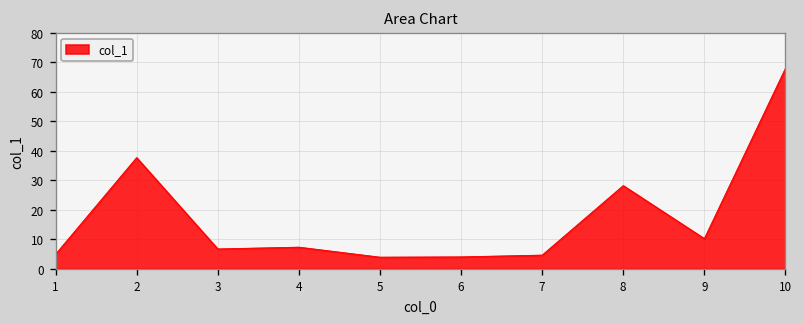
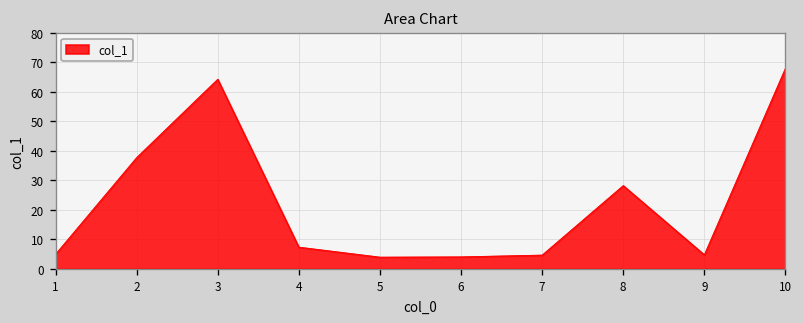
  {
    "1": 5,
    "2": 38,
-   "3": 7,
+   "3": 64,
    "4": 7,
    "5": 4,
    "6": 4,
    "7": 5,
    "8": 28,
-   "9": 10,
+   "9": 5,
    "10": 68
  }
